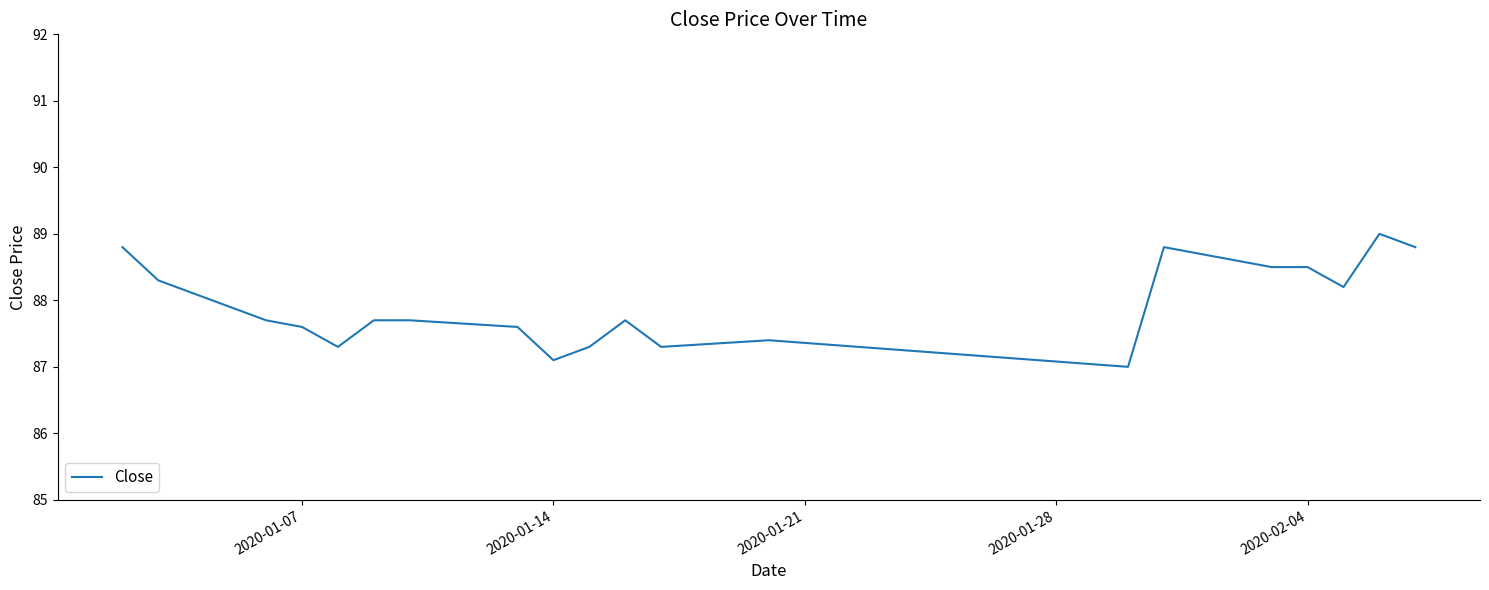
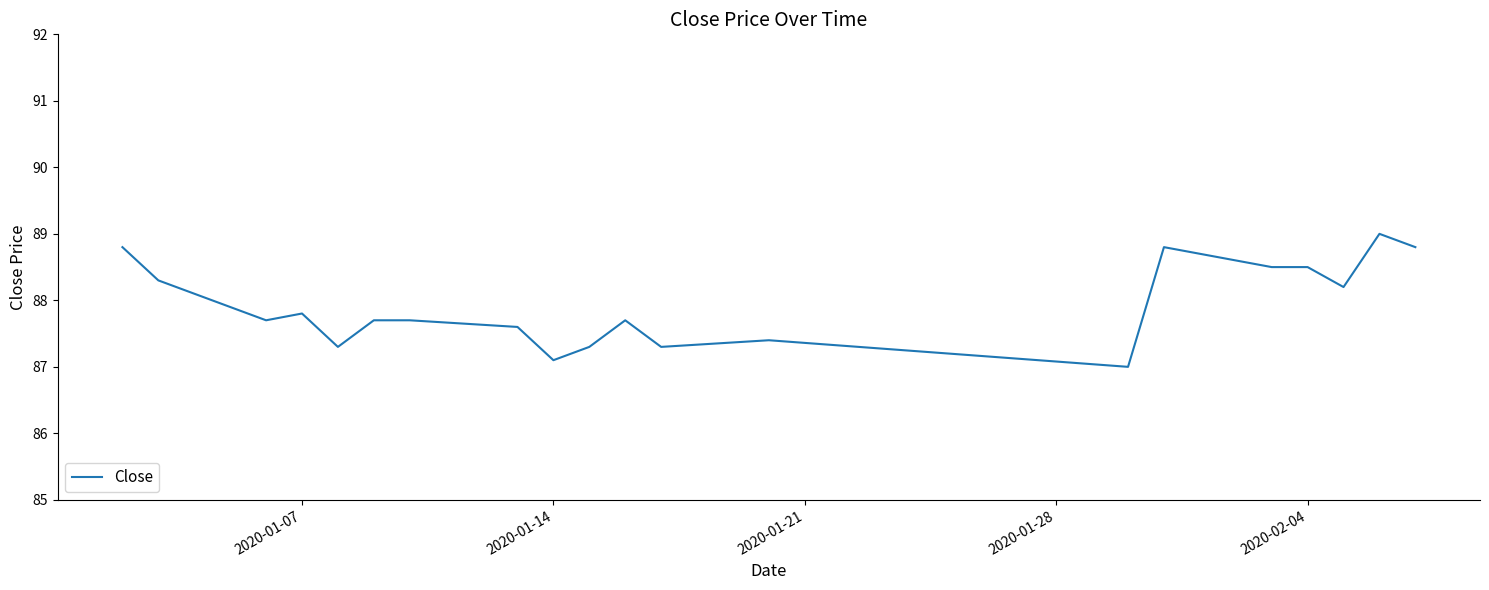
  {
-   "2020-01-07": 87.6,
+   "2020-01-07": 87.8,
    "2020-01-14": 87.1,
    "2020-02-04": 88.5
  }
